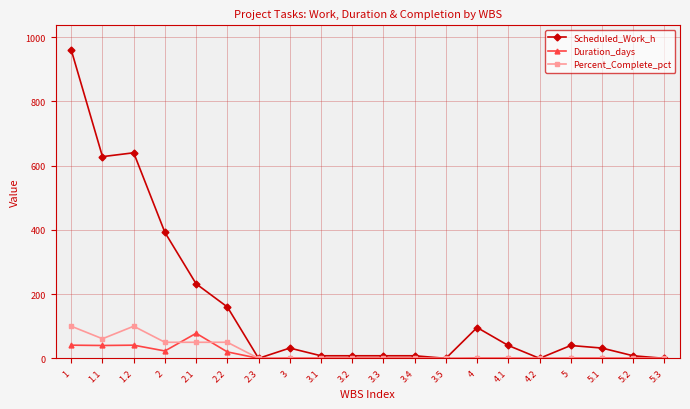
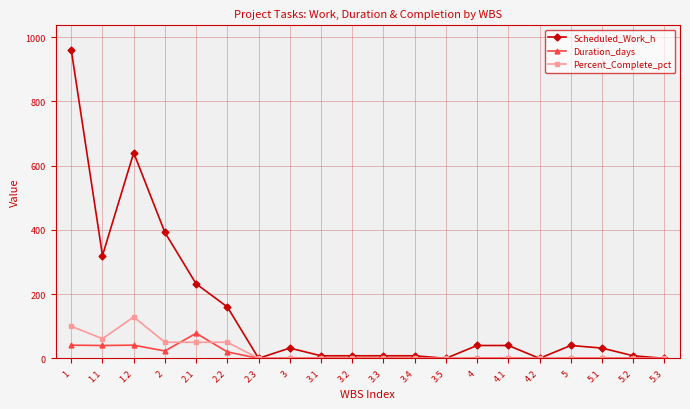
  {
    "Scheduled_Work_h": {
      "1": 960,
-     "1.1": 630,
+     "1.1": 320,
      "1.2": 640,
      "2": 390,
      "2.1": 230,
      "2.2": 160,
      "3": 30,
-     "4": 100,
+     "4": 40,
      "4.1": 40,
      "5": 40,
      "5.1": 30
    },
    "Duration_days": {
      "1": 40,
      "1.1": 40,
      "1.2": 40,
      "2": 20,
      "2.1": 80,
      "2.2": 20
    },
    "Percent_Complete_pct": {
      "1": 100,
      "1.1": 60,
-     "1.2": 100,
+     "1.2": 130,
      "2": 50,
      "2.1": 50,
      "2.2": 50
    }
  }
